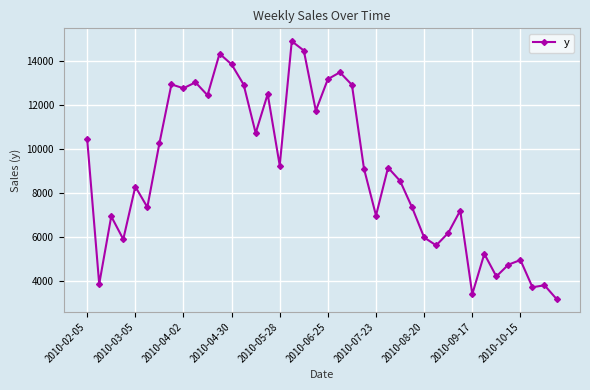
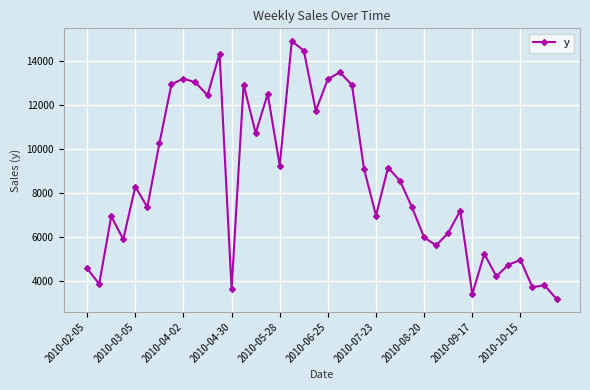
  {
-   "2010-02-05": 10400,
+   "2010-02-05": 4600,
    "2010-03-05": 8300,
-   "2010-04-02": 12800,
-   "2010-04-30": 13800,
+   "2010-04-02": 13200,
+   "2010-04-30": 3600,
    "2010-05-28": 9200,
    "2010-06-25": 13200,
    "2010-07-23": 7000,
    "2010-08-20": 6000,
    "2010-09-17": 3400,
    "2010-10-15": 5000
  }
